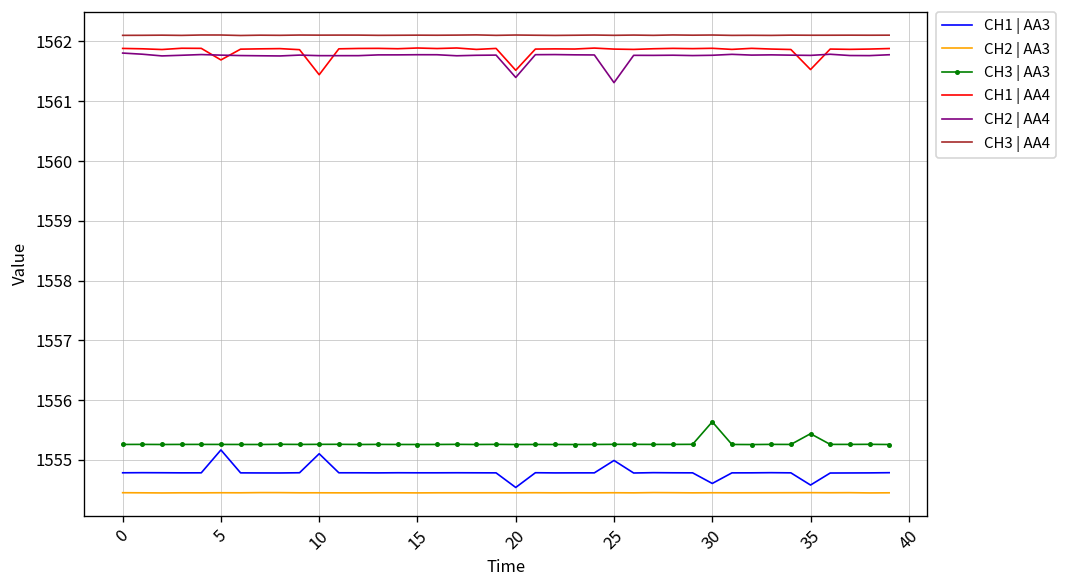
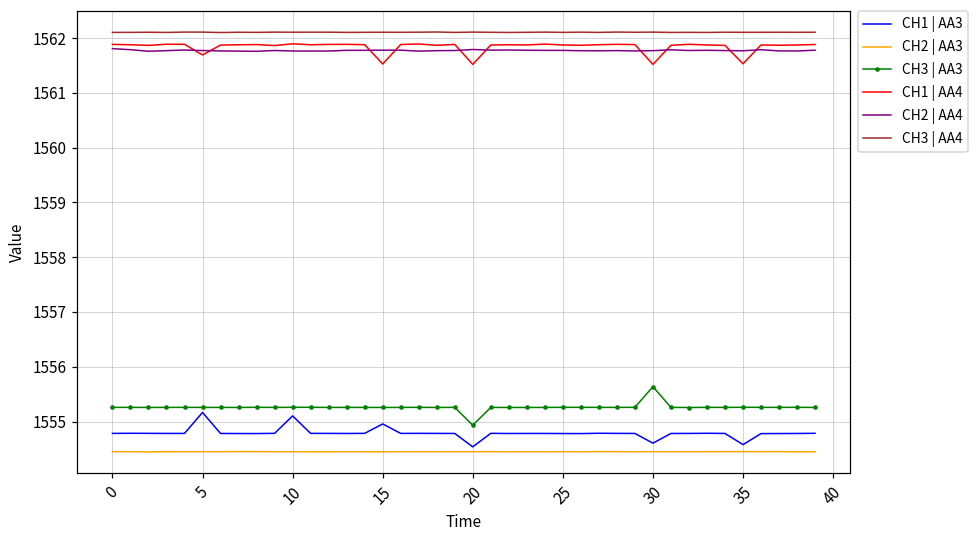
  {
    "CH1 | AA3": {
      "0": 1554.8,
      "5": 1555.2,
      "10": 1555.1,
-     "15": 1554.8,
+     "15": 1555.0,
      "20": 1554.5,
-     "25": 1555.0,
+     "25": 1554.8,
      "30": 1554.6,
      "35": 1554.6
    },
    "CH2 | AA3": {
      "0": 1554.5,
      "5": 1554.5,
      "10": 1554.4,
      "15": 1554.4,
      "20": 1554.4,
      "25": 1554.5,
      "30": 1554.5,
      "35": 1554.5
    },
    "CH3 | AA3": {
      "0": 1555.3,
      "5": 1555.3,
      "10": 1555.3,
      "15": 1555.3,
-     "20": 1555.3,
+     "20": 1554.9,
      "25": 1555.3,
      "30": 1555.6,
-     "35": 1555.4
+     "35": 1555.3
    },
    "CH1 | AA4": {
      "0": 1561.9,
      "5": 1561.7,
-     "10": 1561.4,
-     "15": 1561.9,
+     "10": 1561.9,
+     "15": 1561.5,
      "20": 1561.5,
      "25": 1561.9,
-     "30": 1561.9,
+     "30": 1561.5,
      "35": 1561.5
    },
    "CH2 | AA4": {
      "0": 1561.8,
      "5": 1561.8,
      "10": 1561.8,
      "15": 1561.8,
-     "20": 1561.4,
-     "25": 1561.3,
+     "20": 1561.8,
+     "25": 1561.8,
      "30": 1561.8,
      "35": 1561.8
    },
    "CH3 | AA4": {
      "0": 1562.1,
      "5": 1562.1,
      "10": 1562.1,
      "15": 1562.1,
      "20": 1562.1,
      "25": 1562.1,
      "30": 1562.1,
      "35": 1562.1
    }
  }
